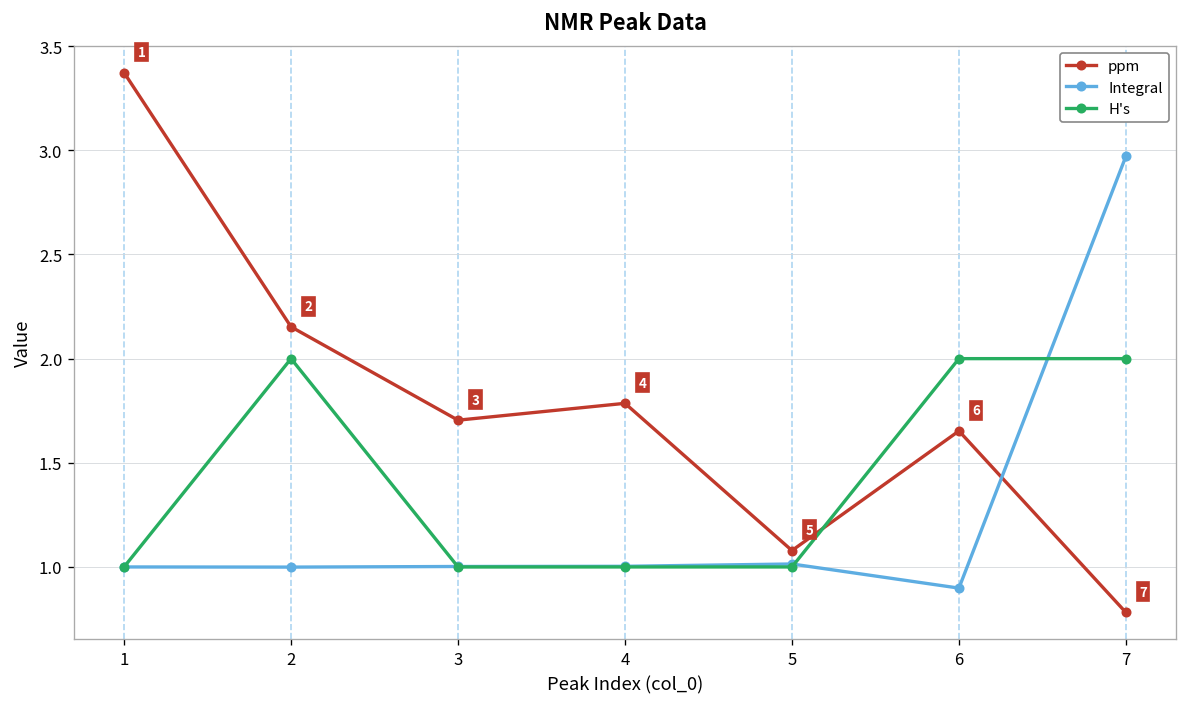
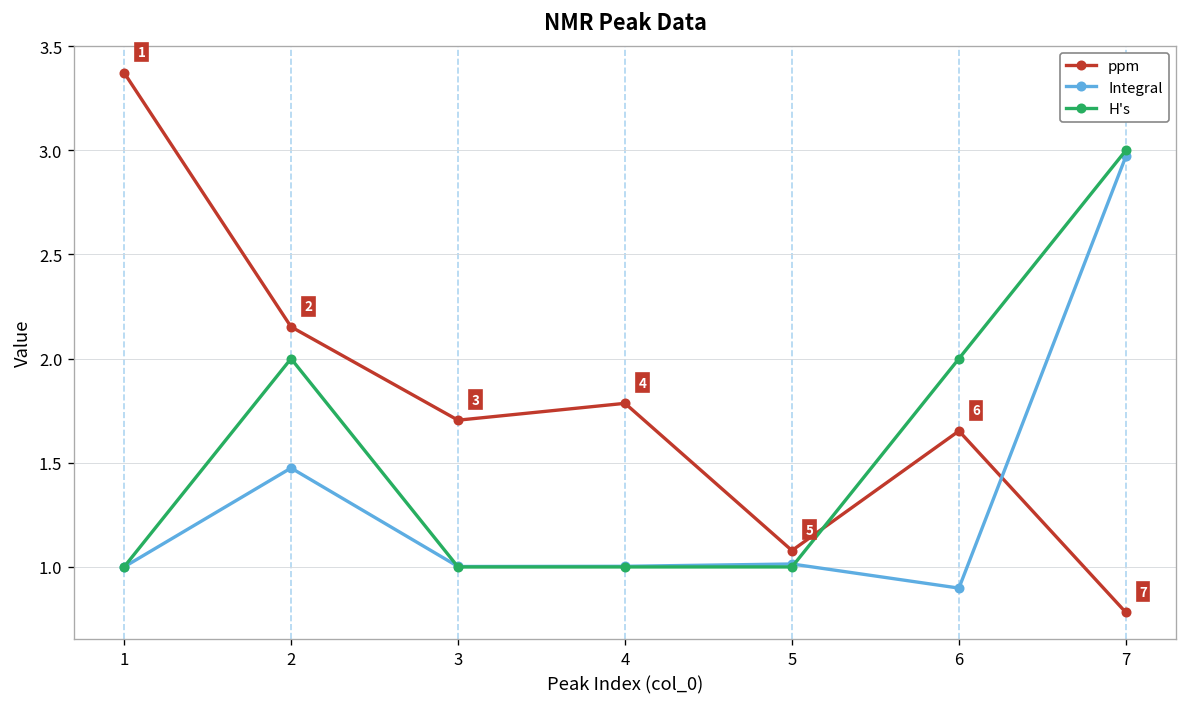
  {
    "Integral": {
-     "2": 1.00,
+     "2": 1.47,
      "6": 0.90,
      "7": 2.97
    },
    "H's": {
      "2": 2,
      "6": 2,
-     "7": 2
+     "7": 3
    }
  }
